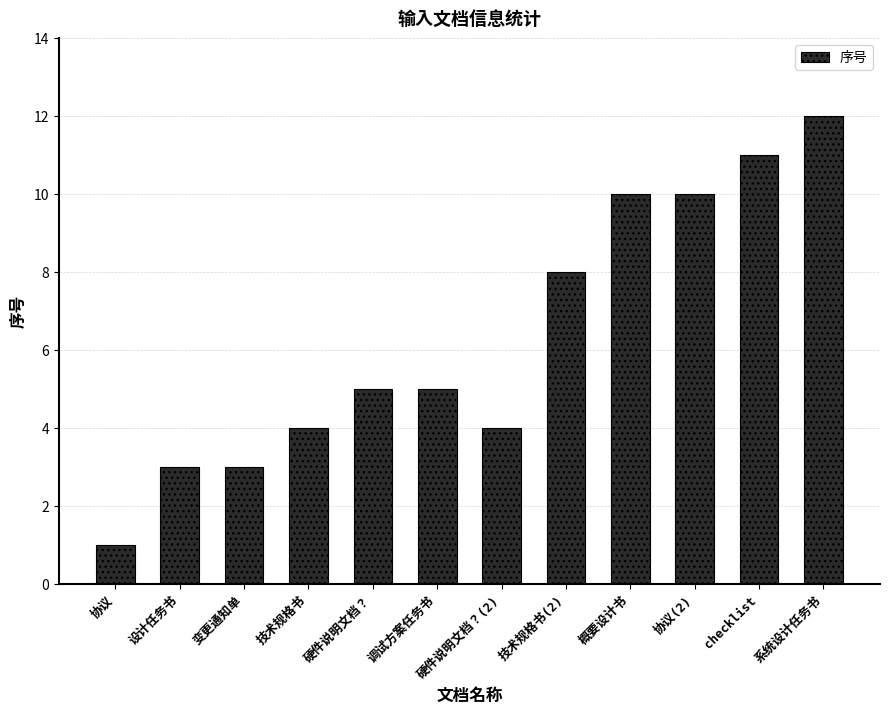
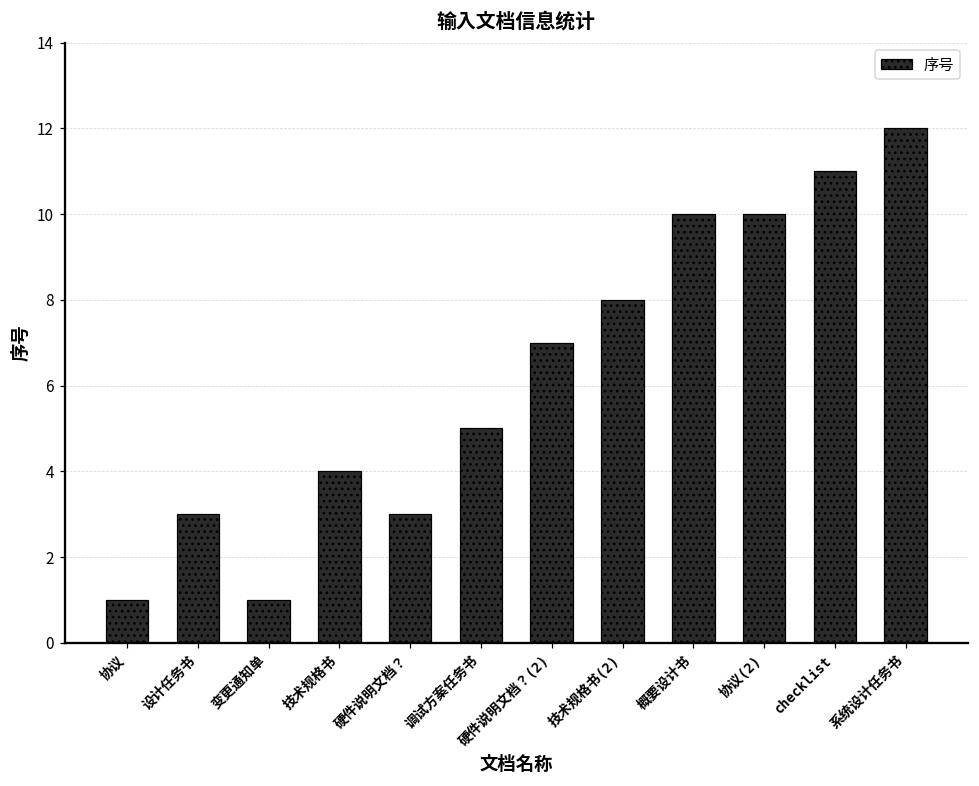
  {
    "协议": 1,
    "设计任务书": 3,
-   "变更通知单": 3,
+   "变更通知单": 1,
    "技术规格书": 4,
-   "硬件说明文档？": 5,
+   "硬件说明文档？": 3,
    "调试方案任务书": 5,
-   "硬件说明文档？(2)": 4,
+   "硬件说明文档？(2)": 7,
    "技术规格书(2)": 8,
    "概要设计书": 10,
    "协议(2)": 10,
    "checklist": 11,
    "系统设计任务书": 12
  }
